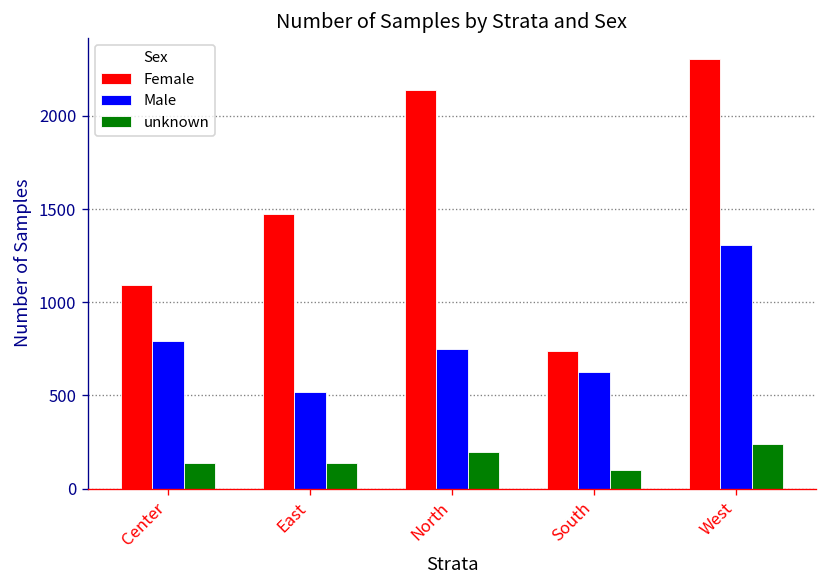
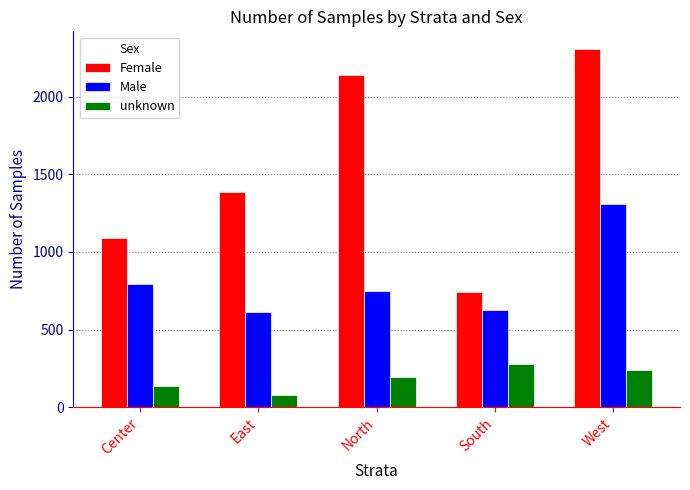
  {
    "Female": {
      "Center": 1090,
-     "East": 1470,
+     "East": 1390,
      "North": 2140,
      "South": 740,
      "West": 2310
    },
    "Male": {
      "Center": 790,
-     "East": 520,
+     "East": 620,
      "North": 750,
      "South": 630,
      "West": 1310
    },
    "unknown": {
      "Center": 140,
-     "East": 140,
+     "East": 80,
      "North": 200,
-     "South": 100,
+     "South": 280,
      "West": 240
    }
  }
